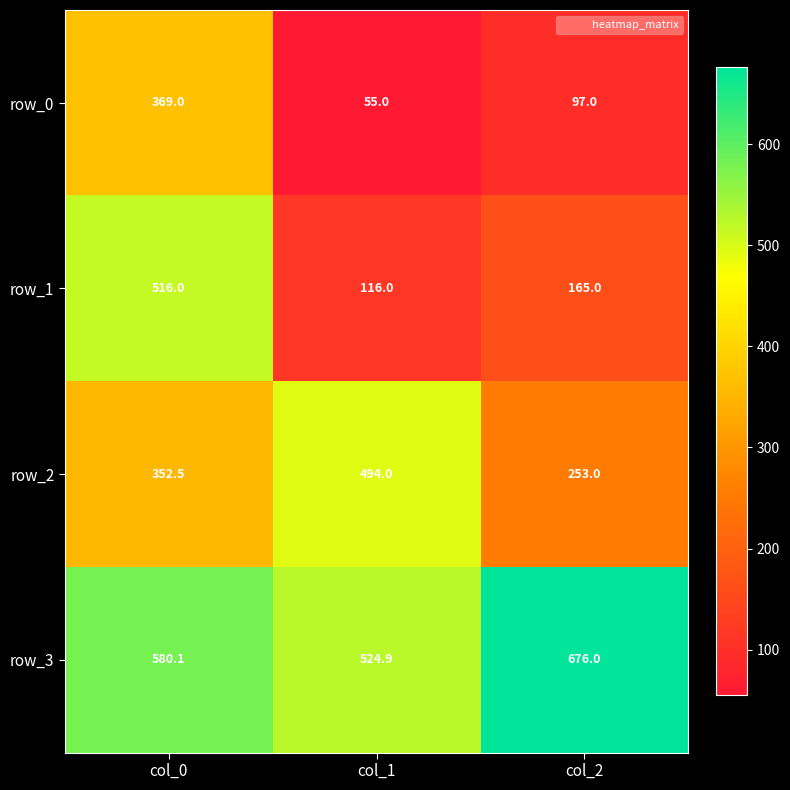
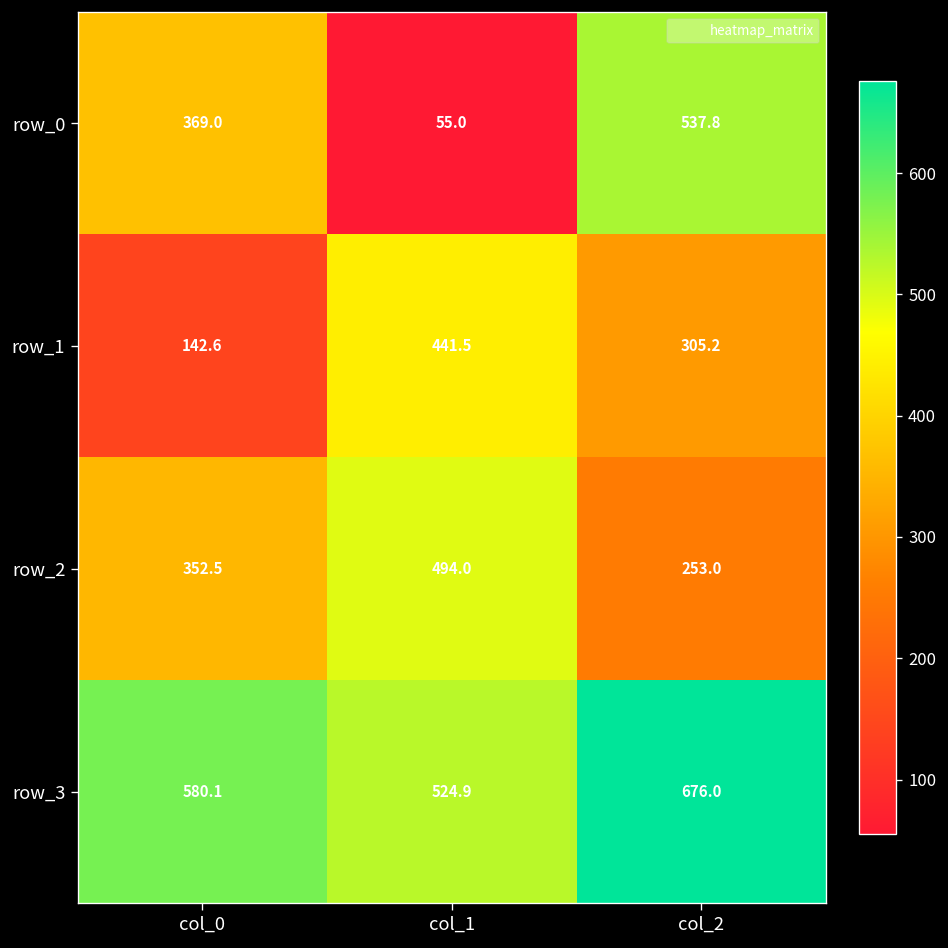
  {
    "row_0": {
      "col_0": 369.0,
      "col_1": 55.0,
-     "col_2": 97.0
+     "col_2": 537.8
    },
    "row_1": {
-     "col_0": 516.0,
-     "col_1": 116.0,
-     "col_2": 165.0
+     "col_0": 142.6,
+     "col_1": 441.5,
+     "col_2": 305.2
    },
    "row_2": {
      "col_0": 352.5,
      "col_1": 494.0,
      "col_2": 253.0
    },
    "row_3": {
      "col_0": 580.1,
      "col_1": 524.9,
      "col_2": 676.0
    }
  }
